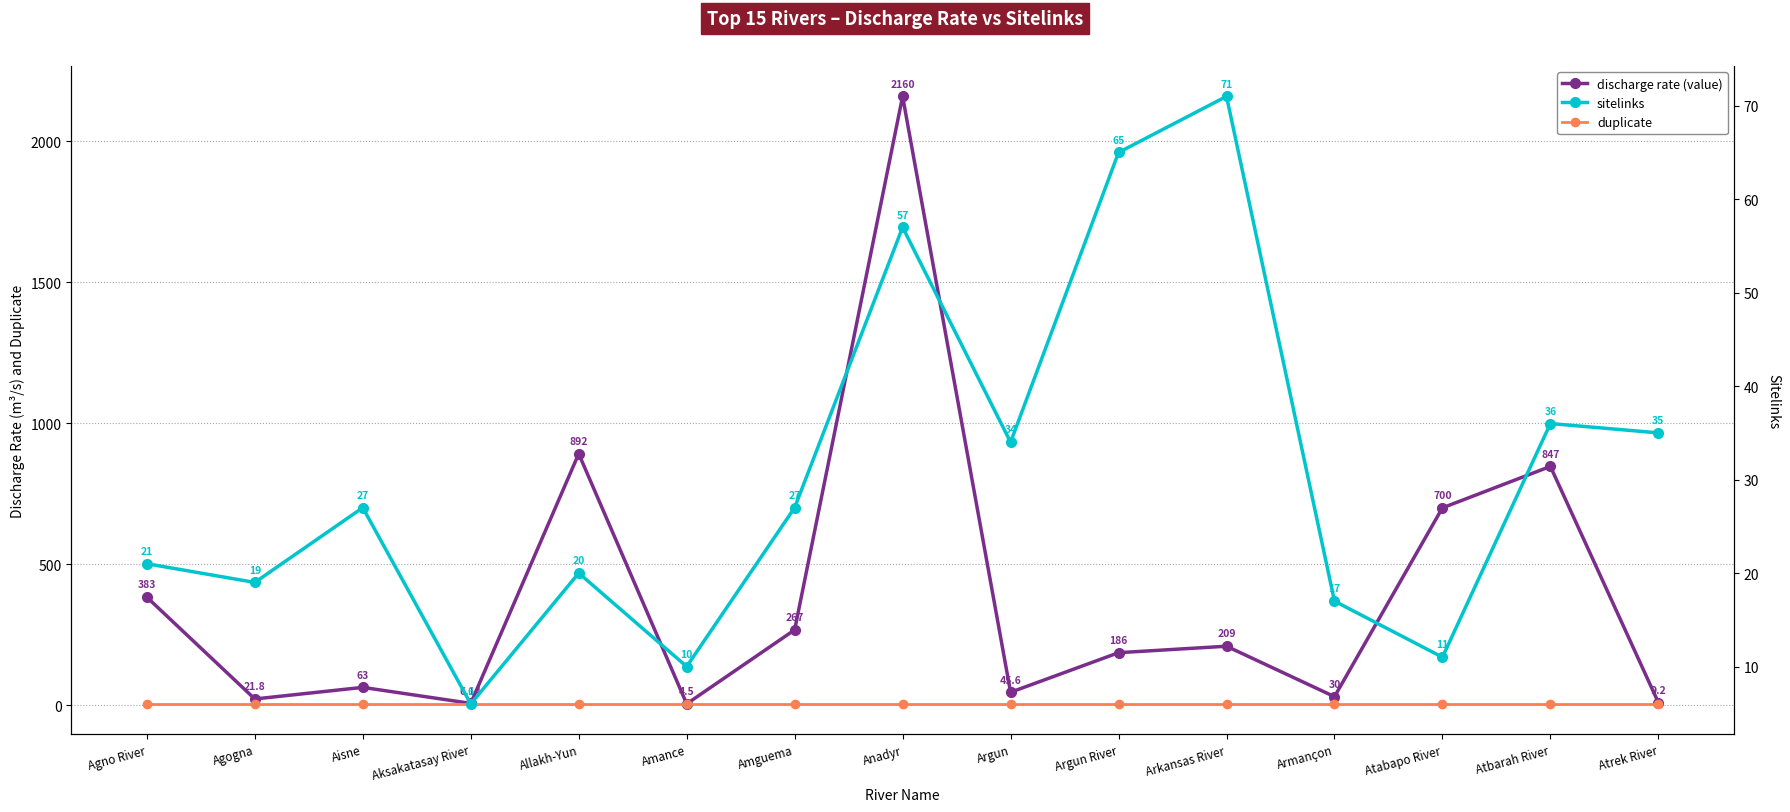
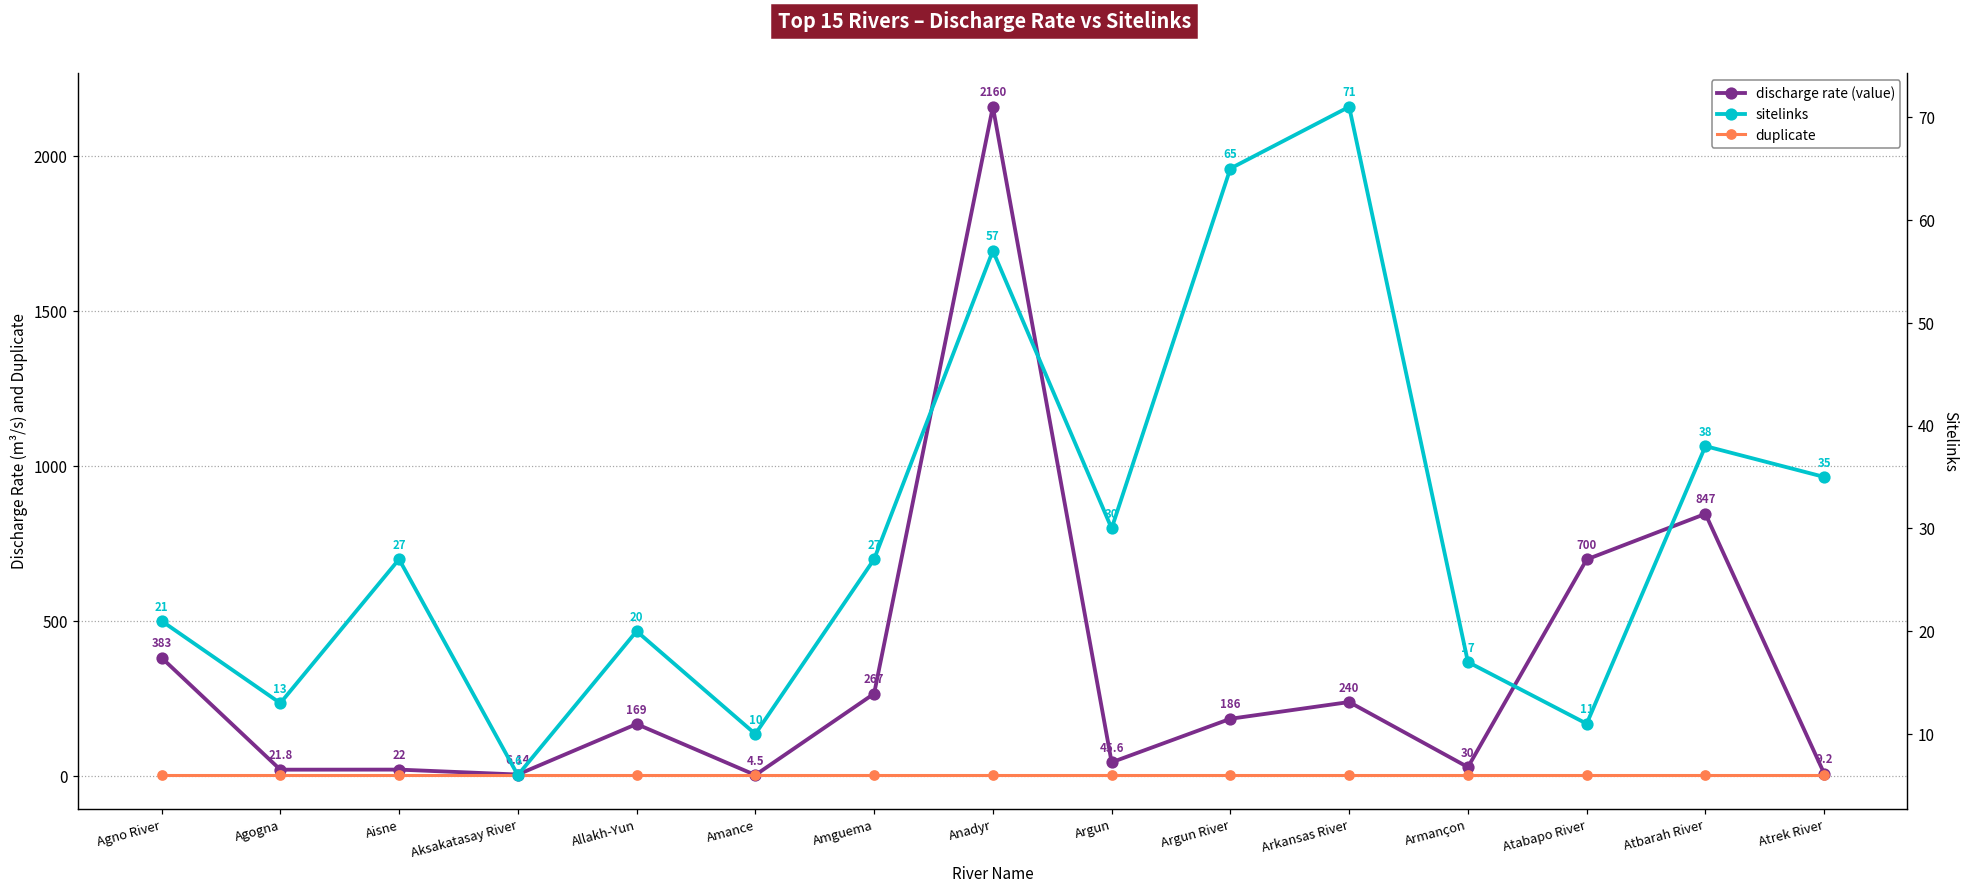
  {
    "discharge rate (value)": {
      "Agno River": 383,
      "Agogna": 21.8,
-     "Aisne": 63,
-     "Allakh-Yun": 892,
+     "Aisne": 22,
+     "Allakh-Yun": 169,
      "Amguema": 267,
      "Anadyr": 2160,
      "Argun": 45.6,
      "Argun River": 186,
-     "Arkansas River": 209,
+     "Arkansas River": 240,
      "Armançon": 30,
      "Atabapo River": 700,
      "Atbarah River": 847
    },
    "sitelinks": {
      "Agno River": 21,
-     "Agogna": 19,
+     "Agogna": 13,
      "Aisne": 27,
      "Allakh-Yun": 20,
      "Amance": 10,
      "Amguema": 27,
      "Anadyr": 57,
-     "Argun": 34,
+     "Argun": 30,
      "Argun River": 65,
      "Arkansas River": 71,
      "Armançon": 17,
      "Atabapo River": 11,
-     "Atbarah River": 36,
+     "Atbarah River": 38,
      "Atrek River": 35
    }
  }
